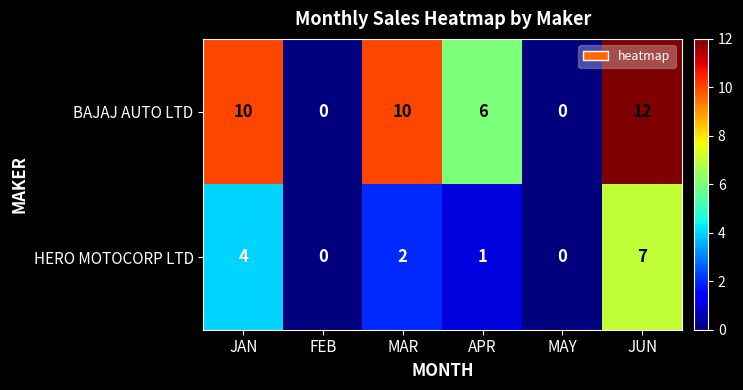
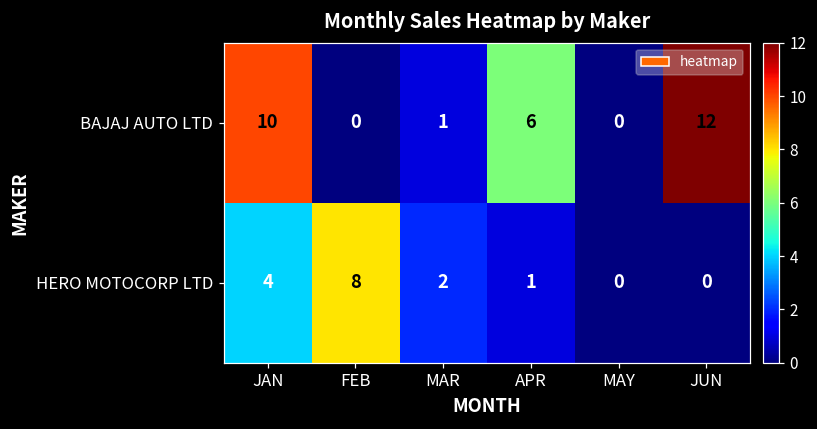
  {
    "BAJAJ AUTO LTD": {
      "JAN": 10,
      "FEB": 0,
-     "MAR": 10,
+     "MAR": 1,
      "APR": 6,
      "MAY": 0,
      "JUN": 12
    },
    "HERO MOTOCORP LTD": {
      "JAN": 4,
-     "FEB": 0,
+     "FEB": 8,
      "MAR": 2,
      "APR": 1,
      "MAY": 0,
-     "JUN": 7
+     "JUN": 0
    }
  }
